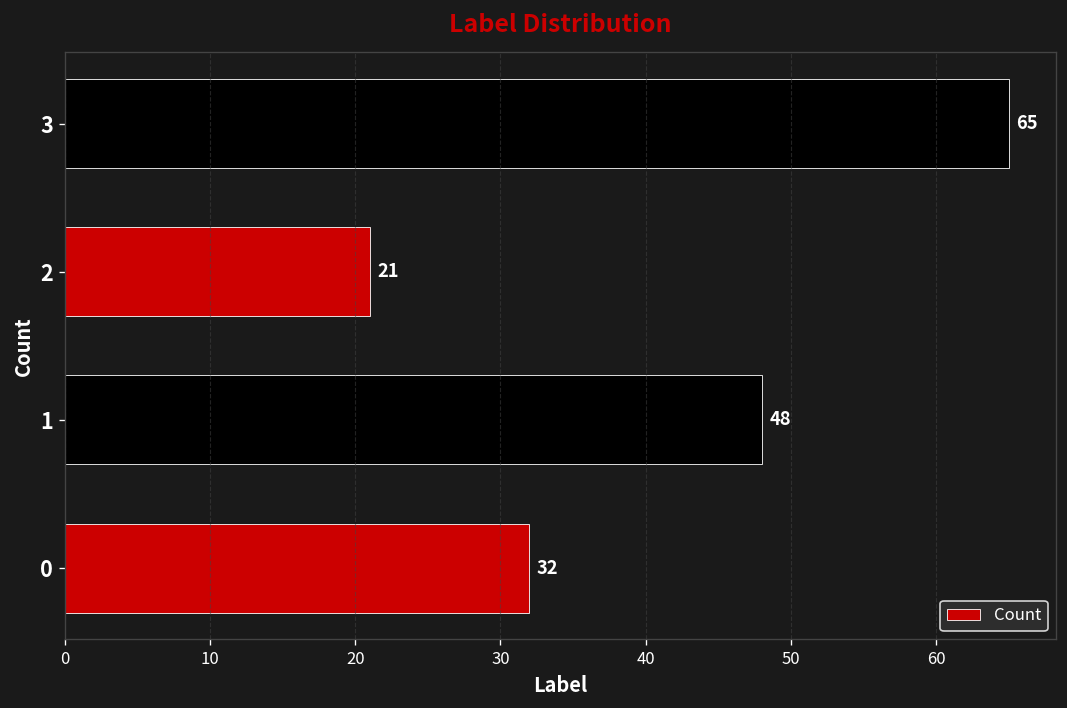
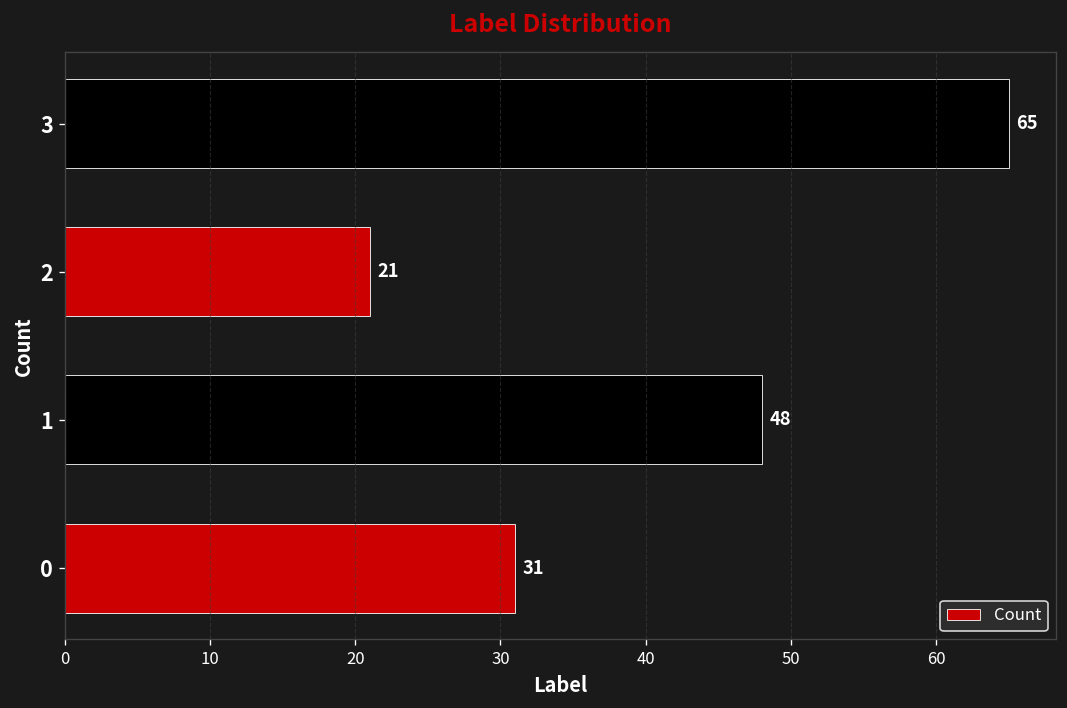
  {
    "3": 65,
    "2": 21,
    "1": 48,
-   "0": 32
+   "0": 31
  }
